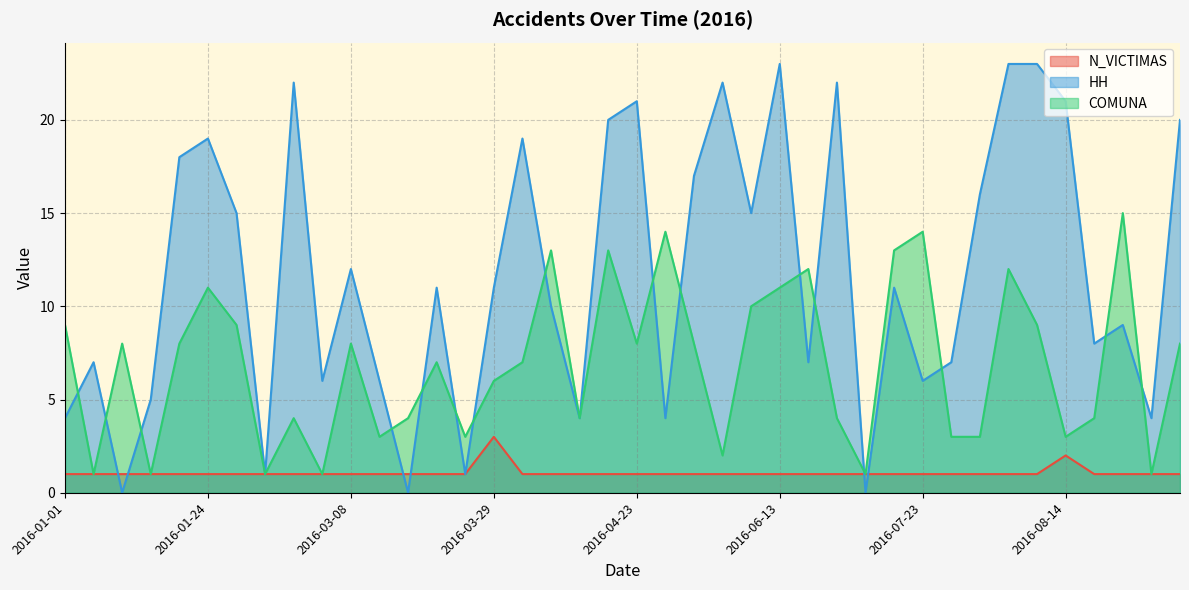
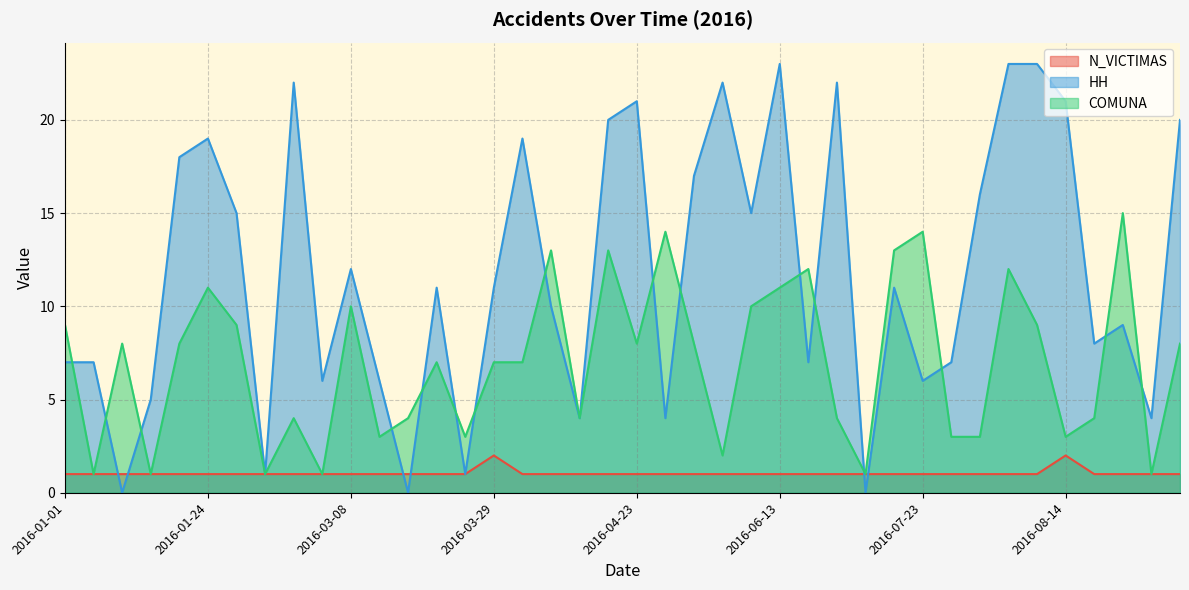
  {
    "N_VICTIMAS": {
      "2016-01-01": 1,
      "2016-03-08": 1,
-     "2016-03-29": 3,
+     "2016-03-29": 2,
      "2016-04-23": 1,
      "2016-06-13": 1,
      "2016-07-23": 1,
      "2016-08-14": 2
    },
    "HH": {
-     "2016-01-01": 4,
+     "2016-01-01": 7,
      "2016-03-08": 12,
      "2016-03-29": 11,
      "2016-04-23": 21,
      "2016-06-13": 23,
      "2016-07-23": 6
    },
    "COMUNA": {
      "2016-01-01": 9,
-     "2016-03-08": 8,
-     "2016-03-29": 6,
+     "2016-03-08": 10,
+     "2016-03-29": 7,
      "2016-04-23": 8,
      "2016-06-13": 11,
      "2016-07-23": 14,
      "2016-08-14": 3
    }
  }
